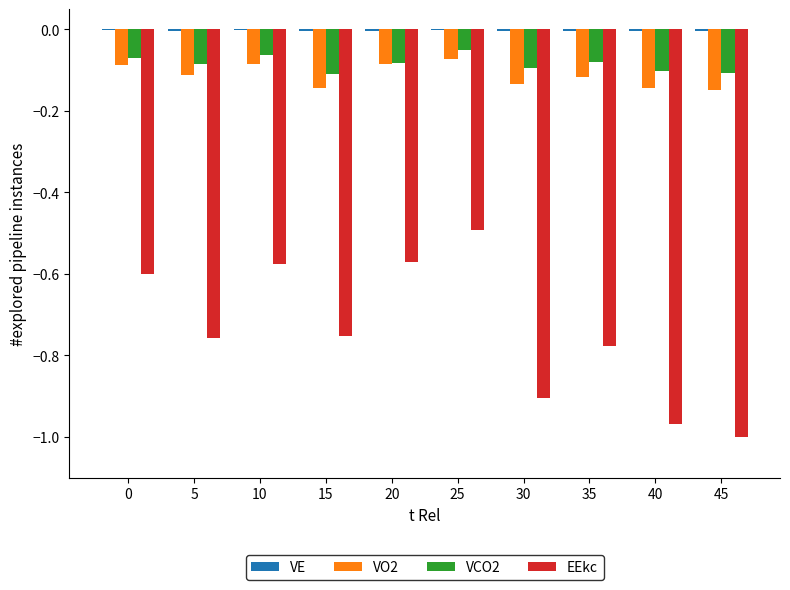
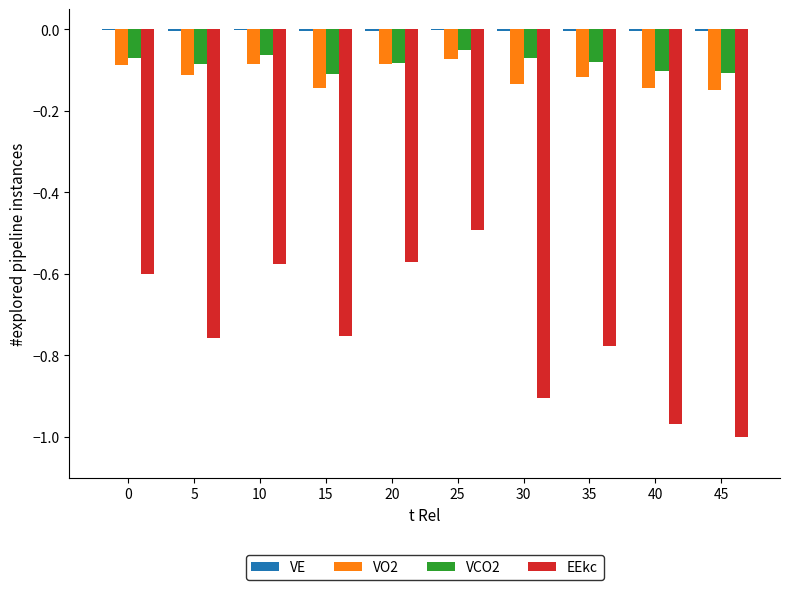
  {
    "VO2": {
      "0": -0.09,
      "5": -0.11,
      "10": -0.08,
      "15": -0.14,
      "20": -0.08,
      "25": -0.07,
      "30": -0.13,
      "35": -0.12,
      "40": -0.14,
      "45": -0.15
    },
    "VCO2": {
      "0": -0.07,
      "5": -0.08,
      "10": -0.06,
      "15": -0.11,
      "20": -0.08,
      "25": -0.05,
-     "30": -0.09,
+     "30": -0.07,
      "35": -0.08,
      "40": -0.10,
      "45": -0.11
    },
    "EEkc": {
      "0": -0.60,
      "5": -0.76,
      "10": -0.57,
      "15": -0.75,
      "20": -0.57,
      "25": -0.49,
      "30": -0.90,
      "35": -0.78,
      "40": -0.97,
      "45": -1.00
    }
  }
